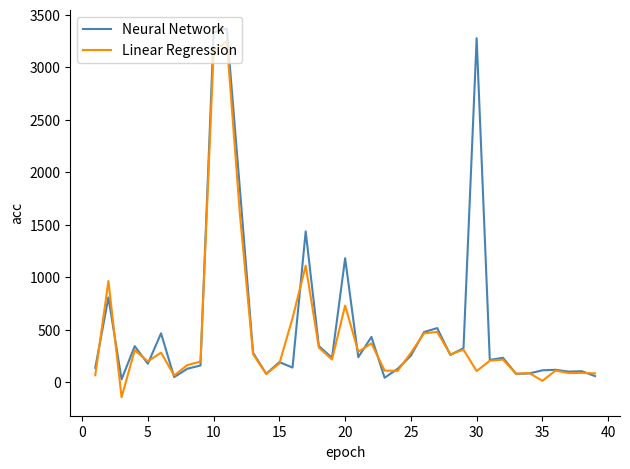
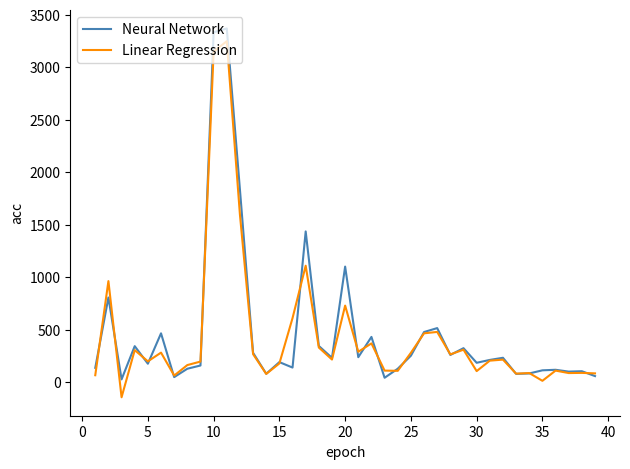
  {
    "Neural Network": {
-     "20": 1180,
+     "20": 1100,
      "25": 250,
-     "30": 3280,
+     "30": 190,
      "35": 110
    },
    "Linear Regression": {
      "20": 730,
      "25": 280,
      "30": 110,
      "35": 10
    }
  }
